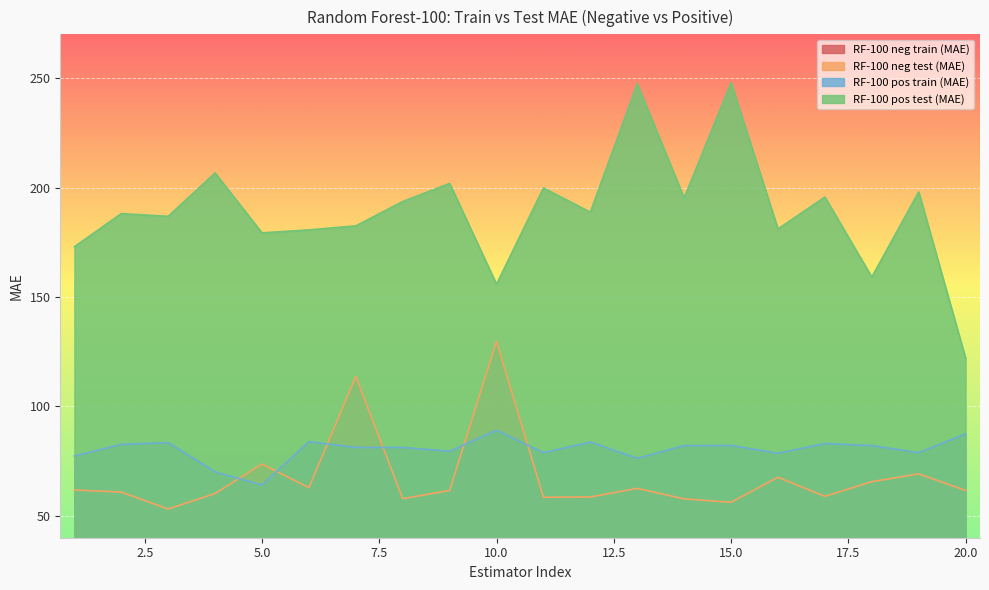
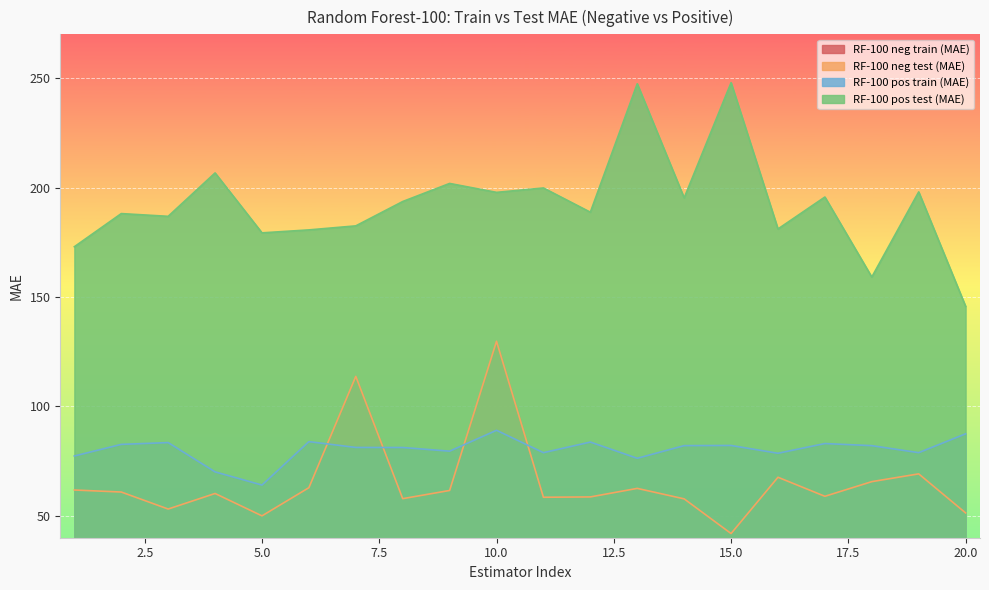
  {
    "RF-100 neg test (MAE)": {
-     "5.0": 74,
+     "5.0": 50,
      "10.0": 130,
-     "15.0": 56,
-     "20.0": 62
+     "15.0": 42,
+     "20.0": 51
    },
    "RF-100 pos train (MAE)": {
      "5.0": 64,
      "10.0": 89,
      "15.0": 82,
      "20.0": 87
    },
    "RF-100 pos test (MAE)": {
      "5.0": 179,
-     "10.0": 156,
+     "10.0": 198,
      "15.0": 248,
-     "20.0": 122
+     "20.0": 146
    }
  }
